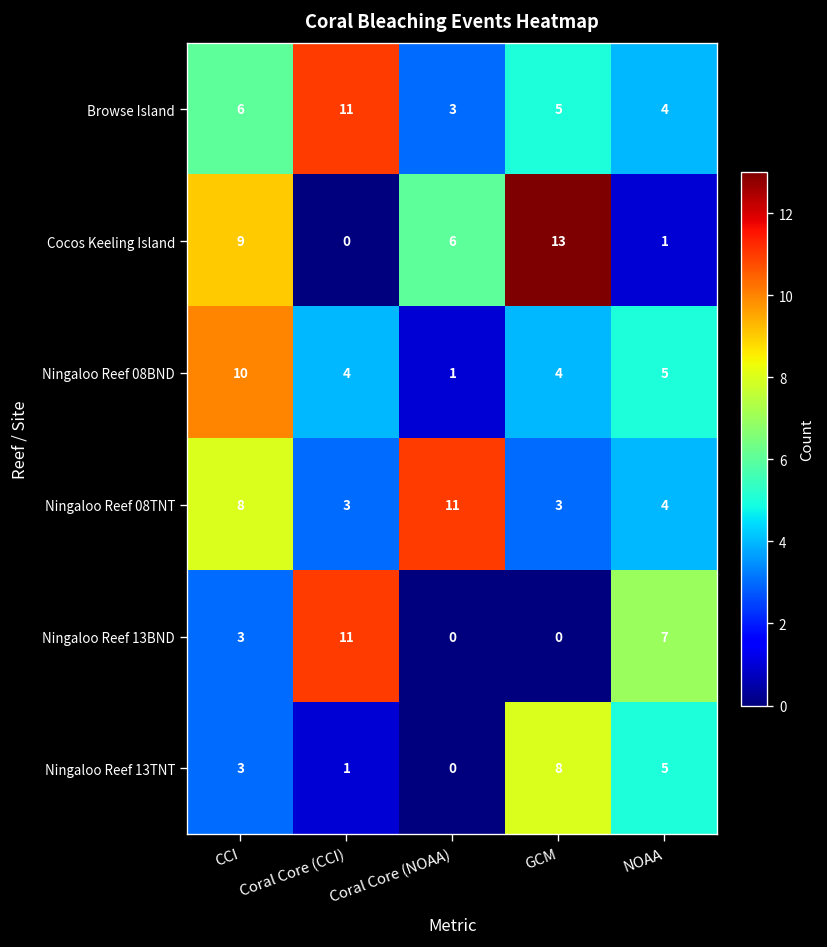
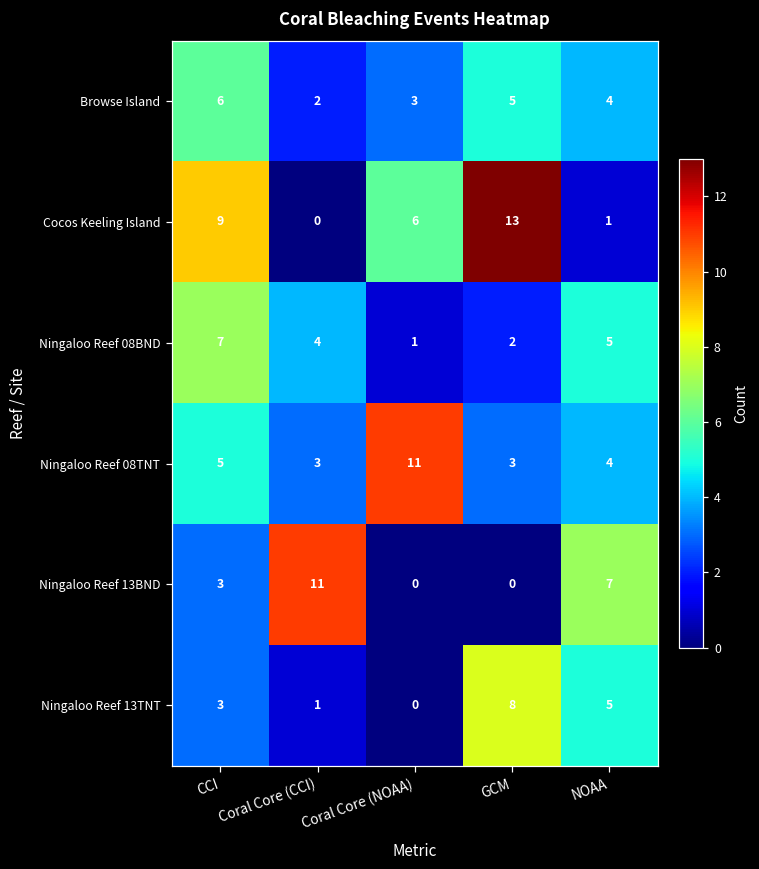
  {
    "Browse Island": {
      "CCI": 6,
-     "Coral Core (CCI)": 11,
+     "Coral Core (CCI)": 2,
      "Coral Core (NOAA)": 3,
      "GCM": 5,
      "NOAA": 4
    },
    "Cocos Keeling Island": {
      "CCI": 9,
      "Coral Core (CCI)": 0,
      "Coral Core (NOAA)": 6,
      "GCM": 13,
      "NOAA": 1
    },
    "Ningaloo Reef 08BND": {
-     "CCI": 10,
+     "CCI": 7,
      "Coral Core (CCI)": 4,
      "Coral Core (NOAA)": 1,
-     "GCM": 4,
+     "GCM": 2,
      "NOAA": 5
    },
    "Ningaloo Reef 08TNT": {
-     "CCI": 8,
+     "CCI": 5,
      "Coral Core (CCI)": 3,
      "Coral Core (NOAA)": 11,
      "GCM": 3,
      "NOAA": 4
    },
    "Ningaloo Reef 13BND": {
      "CCI": 3,
      "Coral Core (CCI)": 11,
      "Coral Core (NOAA)": 0,
      "GCM": 0,
      "NOAA": 7
    },
    "Ningaloo Reef 13TNT": {
      "CCI": 3,
      "Coral Core (CCI)": 1,
      "Coral Core (NOAA)": 0,
      "GCM": 8,
      "NOAA": 5
    }
  }
